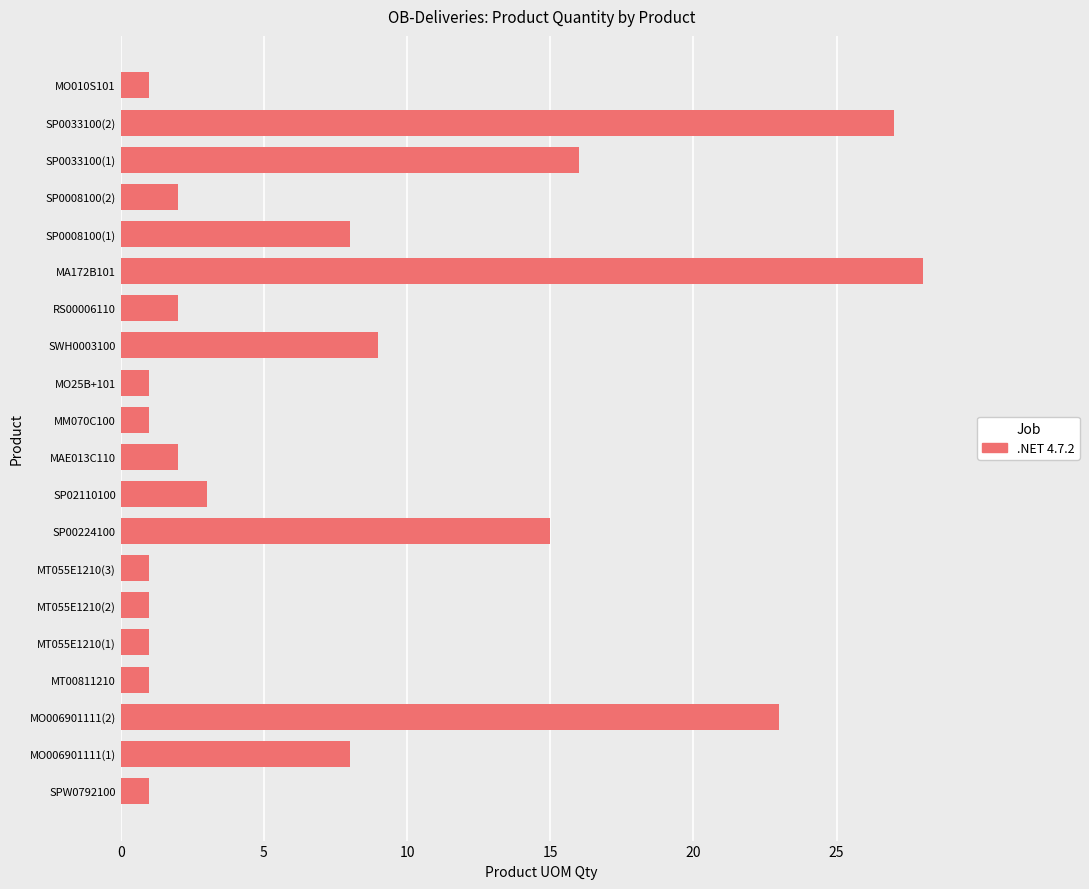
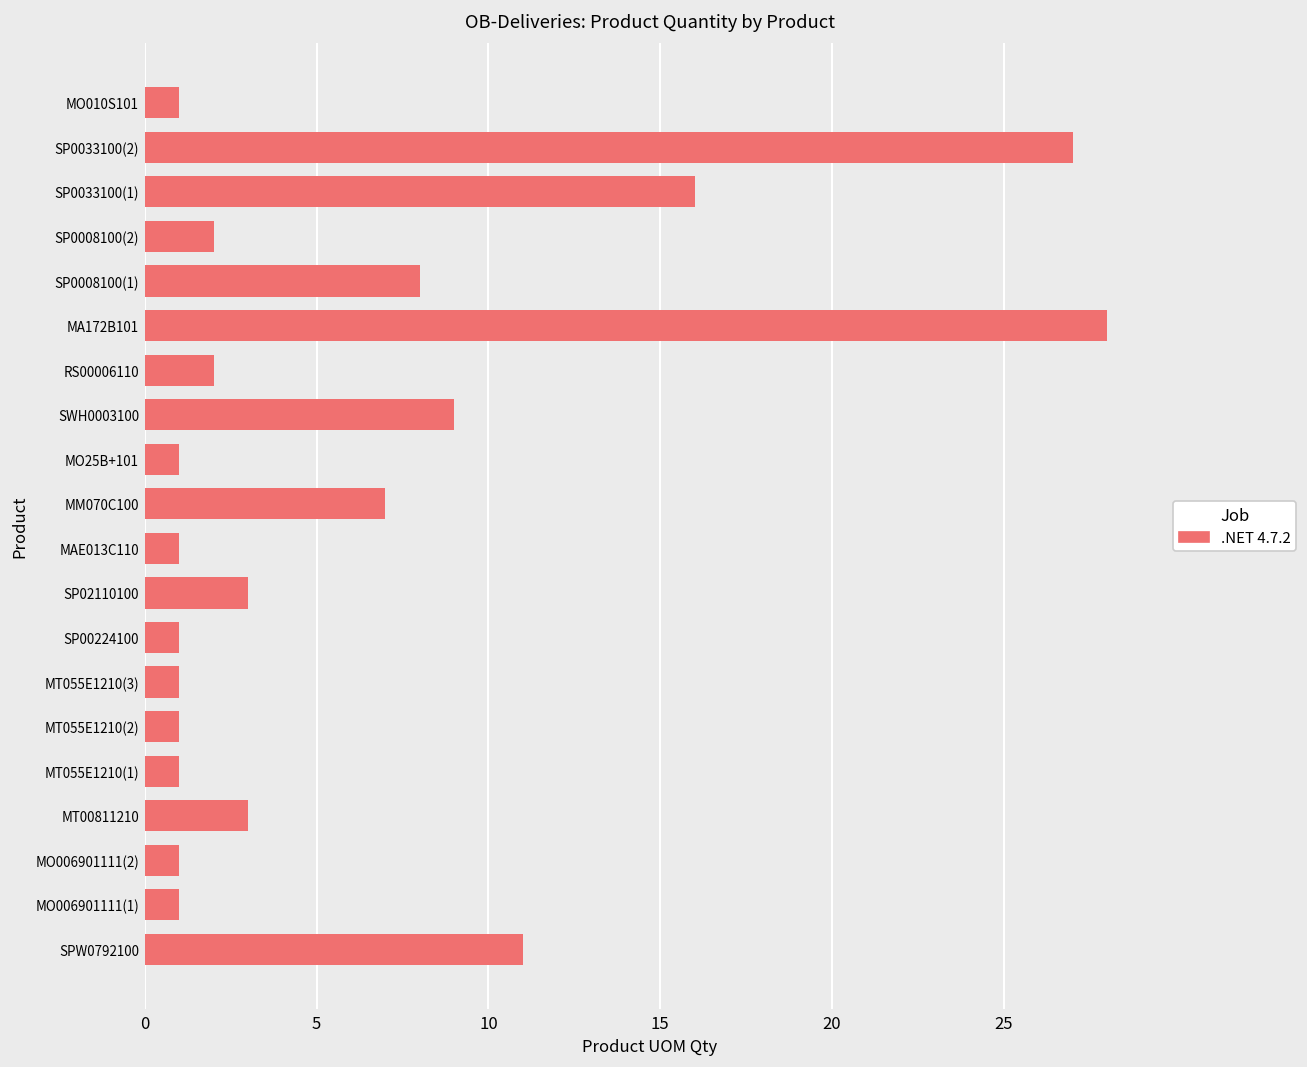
  {
    "MO010S101": 1,
    "SP0033100(2)": 27,
    "SP0033100(1)": 16,
    "SP0008100(2)": 2,
    "SP0008100(1)": 8,
    "MA172B101": 28,
    "RS00006110": 2,
    "SWH0003100": 9,
    "MO25B+101": 1,
-   "MM070C100": 1,
-   "MAE013C110": 2,
+   "MM070C100": 7,
+   "MAE013C110": 1,
    "SP02110100": 3,
-   "SP00224100": 15,
+   "SP00224100": 1,
    "MT055E1210(3)": 1,
    "MT055E1210(2)": 1,
    "MT055E1210(1)": 1,
-   "MT00811210": 1,
-   "MO006901111(2)": 23,
-   "MO006901111(1)": 8,
-   "SPW0792100": 1
+   "MT00811210": 3,
+   "MO006901111(2)": 1,
+   "MO006901111(1)": 1,
+   "SPW0792100": 11
  }
